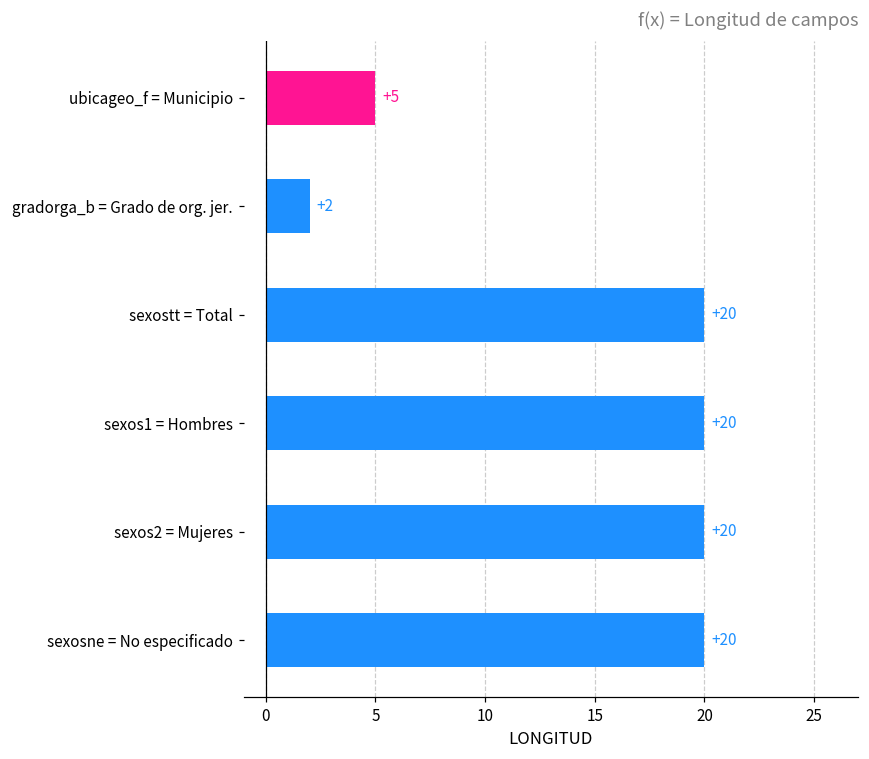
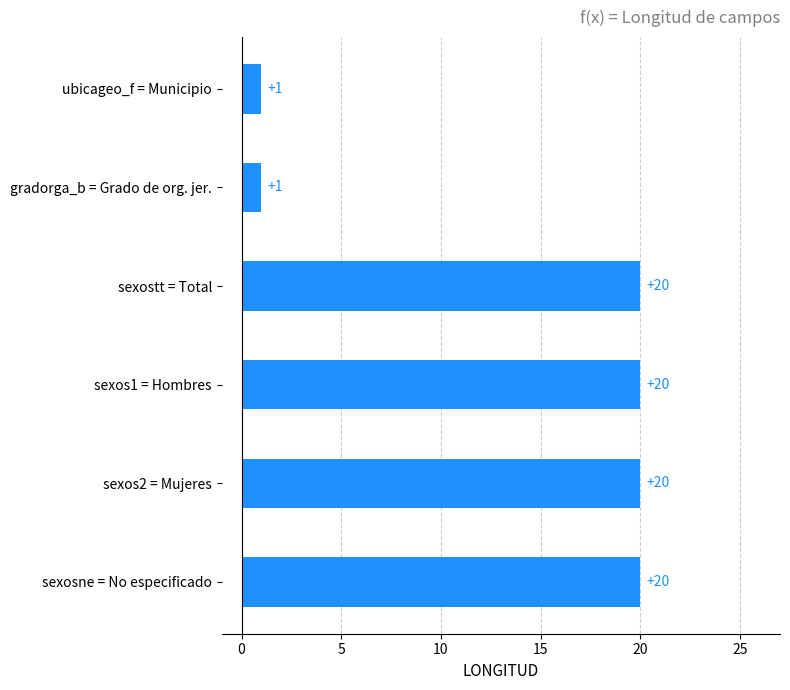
  {
-   "ubicageo_f = Municipio": "+5",
-   "gradorga_b = Grado de org. jer.": "+2",
+   "ubicageo_f = Municipio": "+1",
+   "gradorga_b = Grado de org. jer.": "+1",
    "sexostt = Total": "+20",
    "sexos1 = Hombres": "+20",
    "sexos2 = Mujeres": "+20",
    "sexosne = No especificado": "+20"
  }
